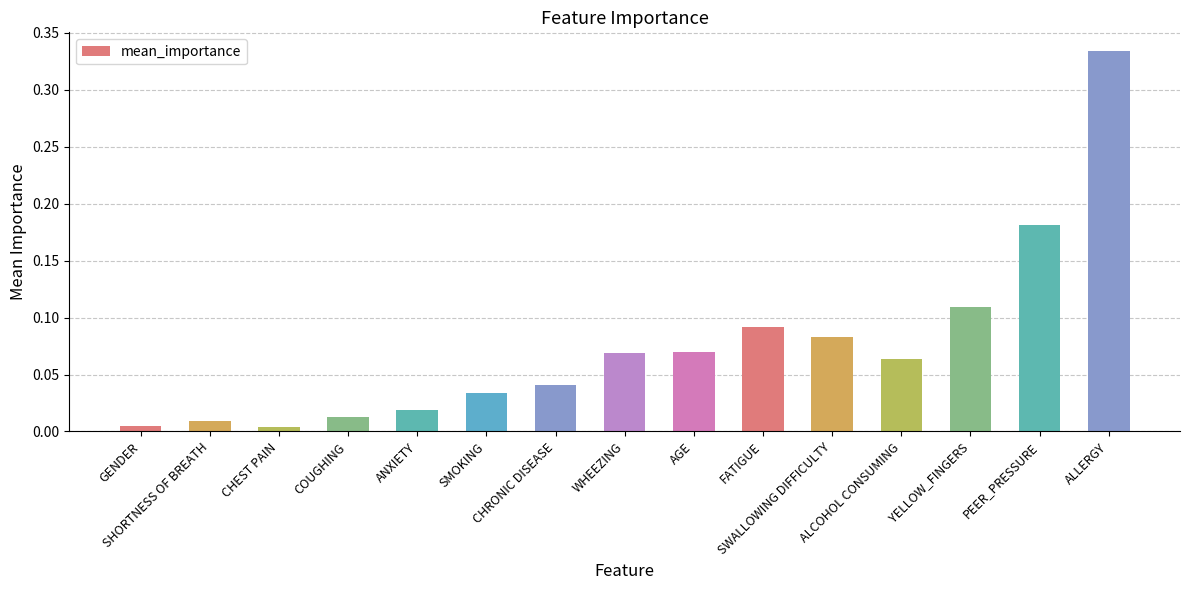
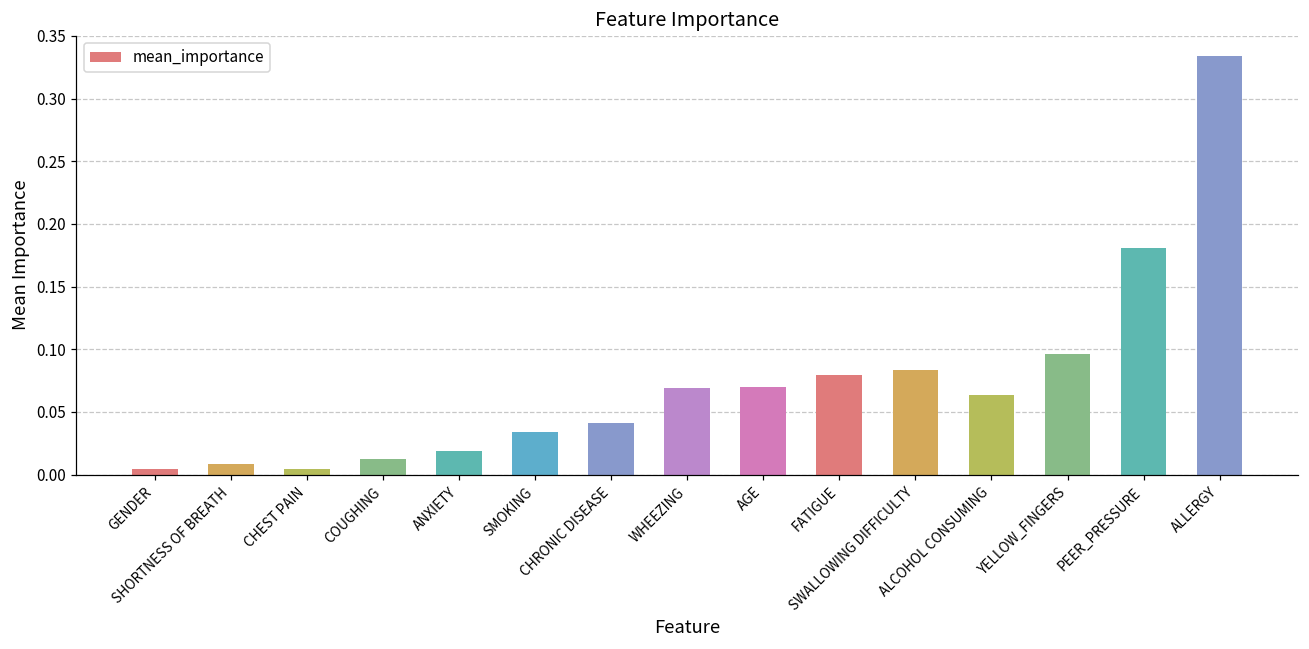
  {
    "GENDER": 0.005,
    "SHORTNESS OF BREATH": 0.009,
    "CHEST PAIN": 0.004,
    "COUGHING": 0.012,
    "ANXIETY": 0.019,
    "SMOKING": 0.034,
    "CHRONIC DISEASE": 0.041,
    "WHEEZING": 0.069,
    "AGE": 0.070,
-   "FATIGUE": 0.092,
+   "FATIGUE": 0.080,
    "SWALLOWING DIFFICULTY": 0.083,
    "ALCOHOL CONSUMING": 0.063,
-   "YELLOW_FINGERS": 0.109,
+   "YELLOW_FINGERS": 0.096,
    "PEER_PRESSURE": 0.181,
    "ALLERGY": 0.334
  }
